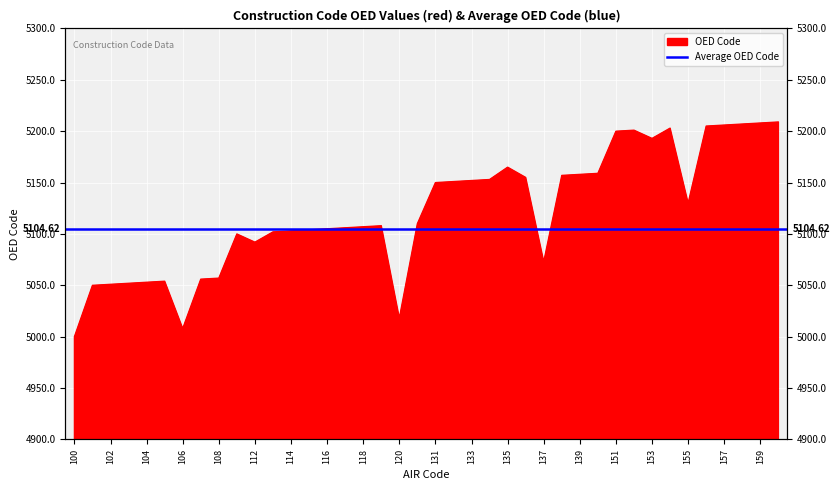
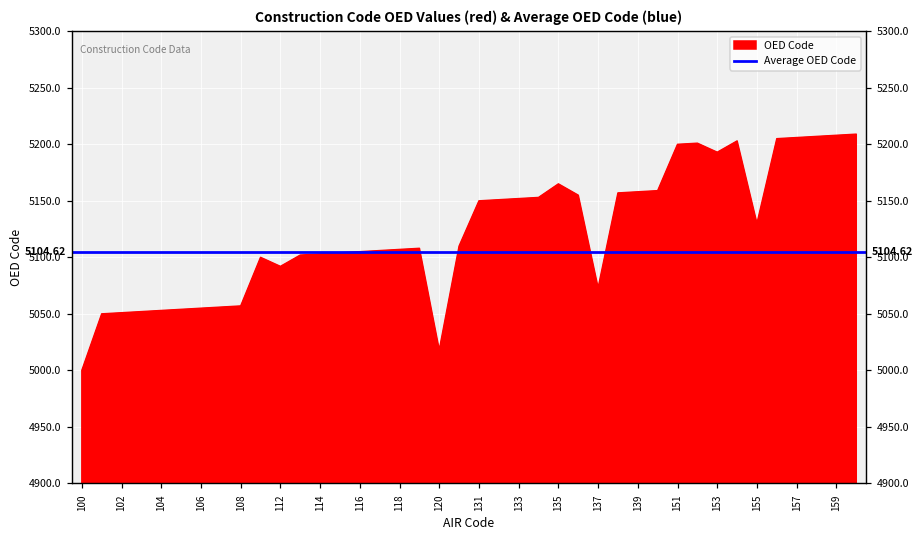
  {
    "100": 5000,
    "102": 5051,
    "104": 5053,
-   "106": 5008,
+   "106": 5055,
    "108": 5057,
    "112": 5092,
    "114": 5103,
    "116": 5105,
    "118": 5107,
    "120": 5018,
    "131": 5150,
    "133": 5152,
    "135": 5165,
    "137": 5073,
    "139": 5158,
    "151": 5200,
    "153": 5193,
    "155": 5130,
    "157": 5206,
    "159": 5208
  }
